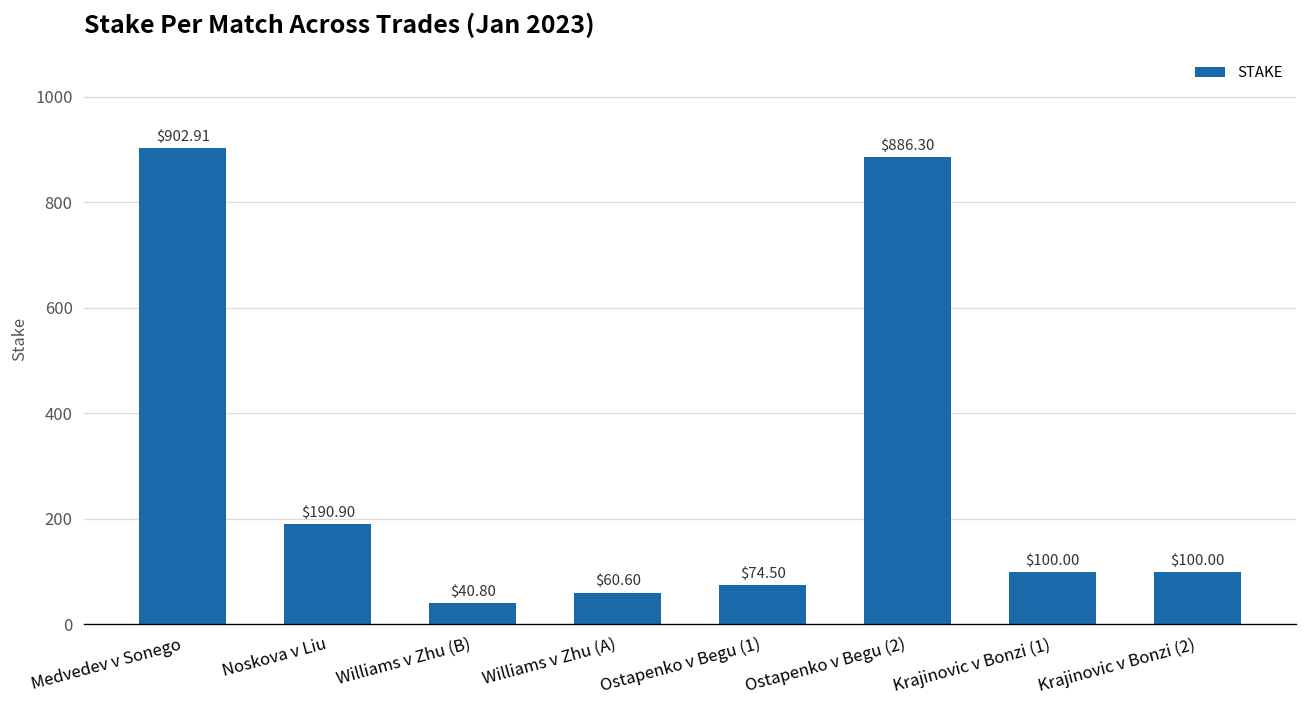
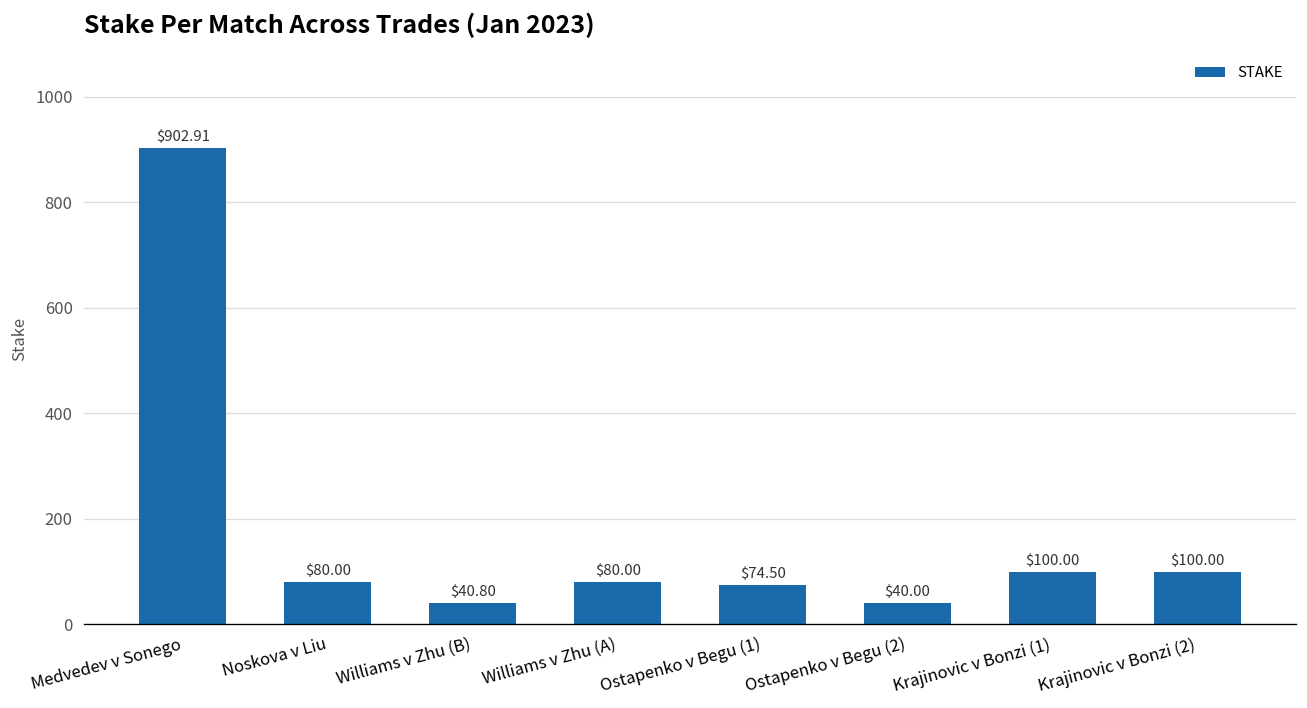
  {
    "Medvedev v Sonego": "$902.91",
-   "Noskova v Liu": "$190.90",
+   "Noskova v Liu": "$80.00",
    "Williams v Zhu (B)": "$40.80",
-   "Williams v Zhu (A)": "$60.60",
+   "Williams v Zhu (A)": "$80.00",
    "Ostapenko v Begu (1)": "$74.50",
-   "Ostapenko v Begu (2)": "$886.30",
+   "Ostapenko v Begu (2)": "$40.00",
    "Krajinovic v Bonzi (1)": "$100.00",
    "Krajinovic v Bonzi (2)": "$100.00"
  }
